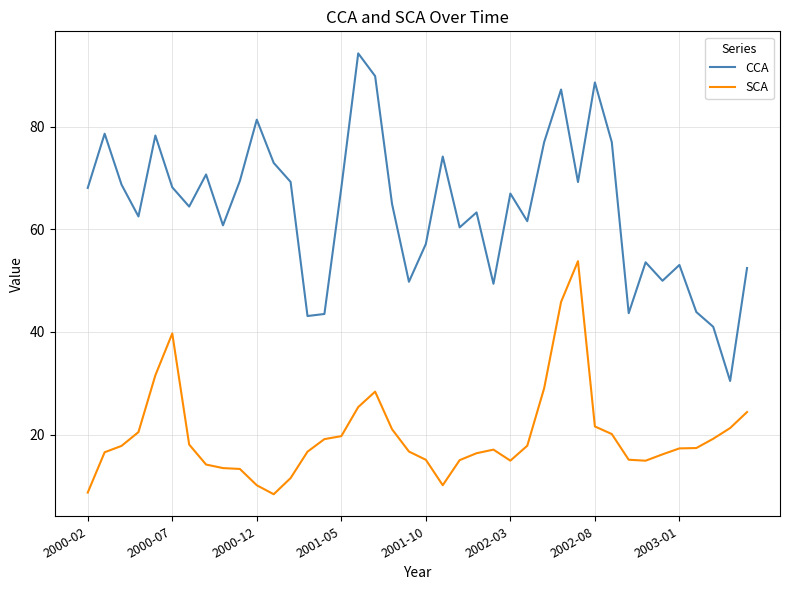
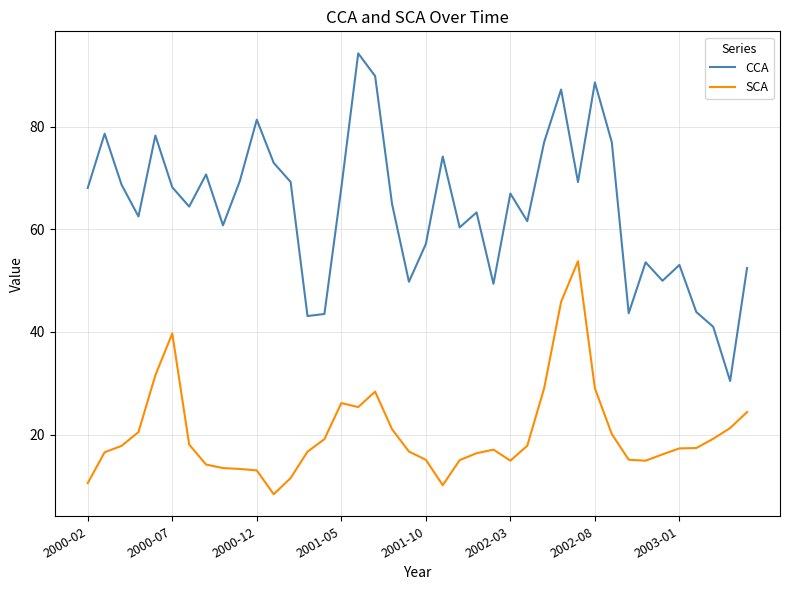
  {
    "CCA": {
      "2000-02": 68,
      "2000-07": 68,
      "2000-12": 81,
      "2001-05": 68,
      "2001-10": 57,
      "2002-03": 67,
      "2002-08": 89,
      "2003-01": 53
    },
    "SCA": {
-     "2000-02": 9,
+     "2000-02": 11,
      "2000-07": 40,
-     "2000-12": 10,
-     "2001-05": 20,
+     "2000-12": 13,
+     "2001-05": 26,
      "2001-10": 15,
      "2002-03": 15,
-     "2002-08": 22,
+     "2002-08": 29,
      "2003-01": 17
    }
  }
